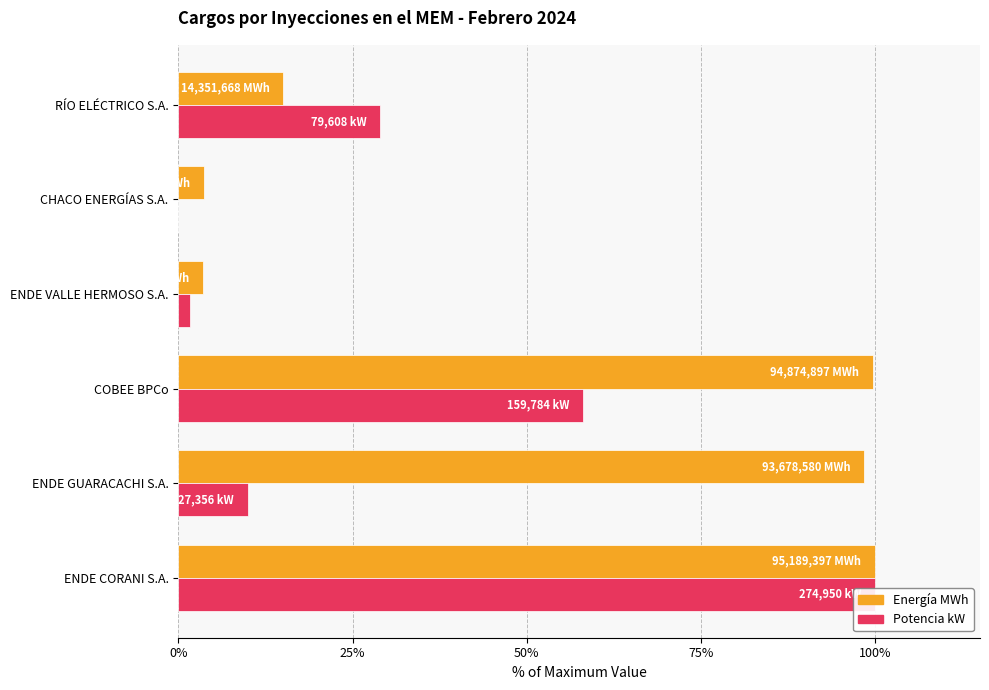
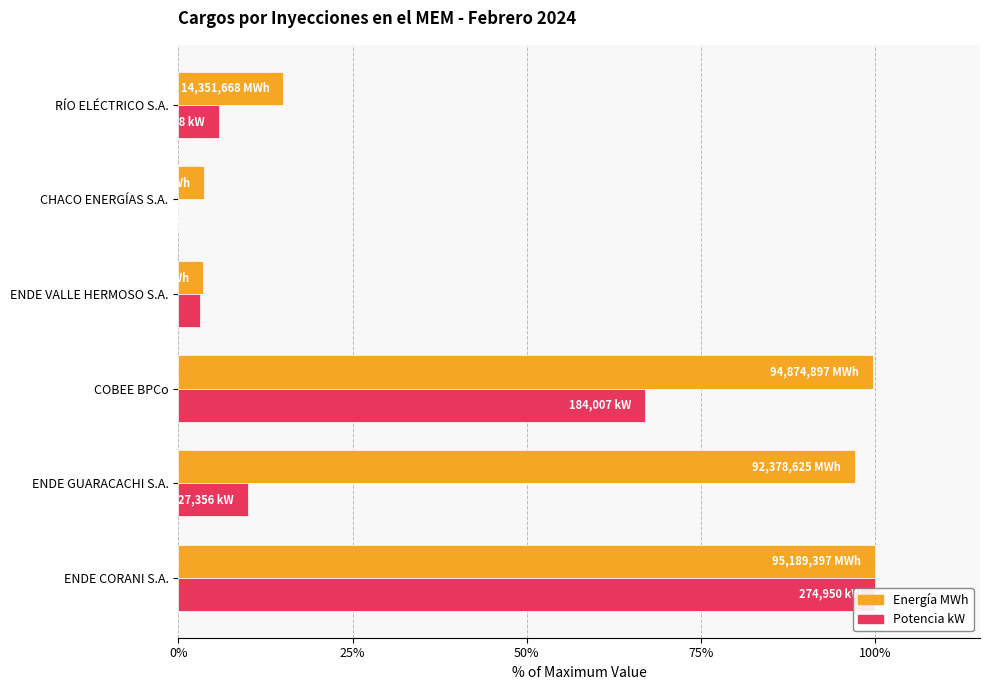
  {
    "Energía MWh": {
-     "ENDE GUARACACHI S.A.": "93,678,580"
+     "ENDE GUARACACHI S.A.": "92,378,625"
    },
    "Potencia kW": {
-     "RÍO ELÉCTRICO S.A.": "29%",
-     "ENDE VALLE HERMOSO S.A.": "2%",
-     "COBEE BPCo": "159,784"
+     "RÍO ELÉCTRICO S.A.": "6%",
+     "ENDE VALLE HERMOSO S.A.": "3%",
+     "COBEE BPCo": "184,007"
    }
  }
